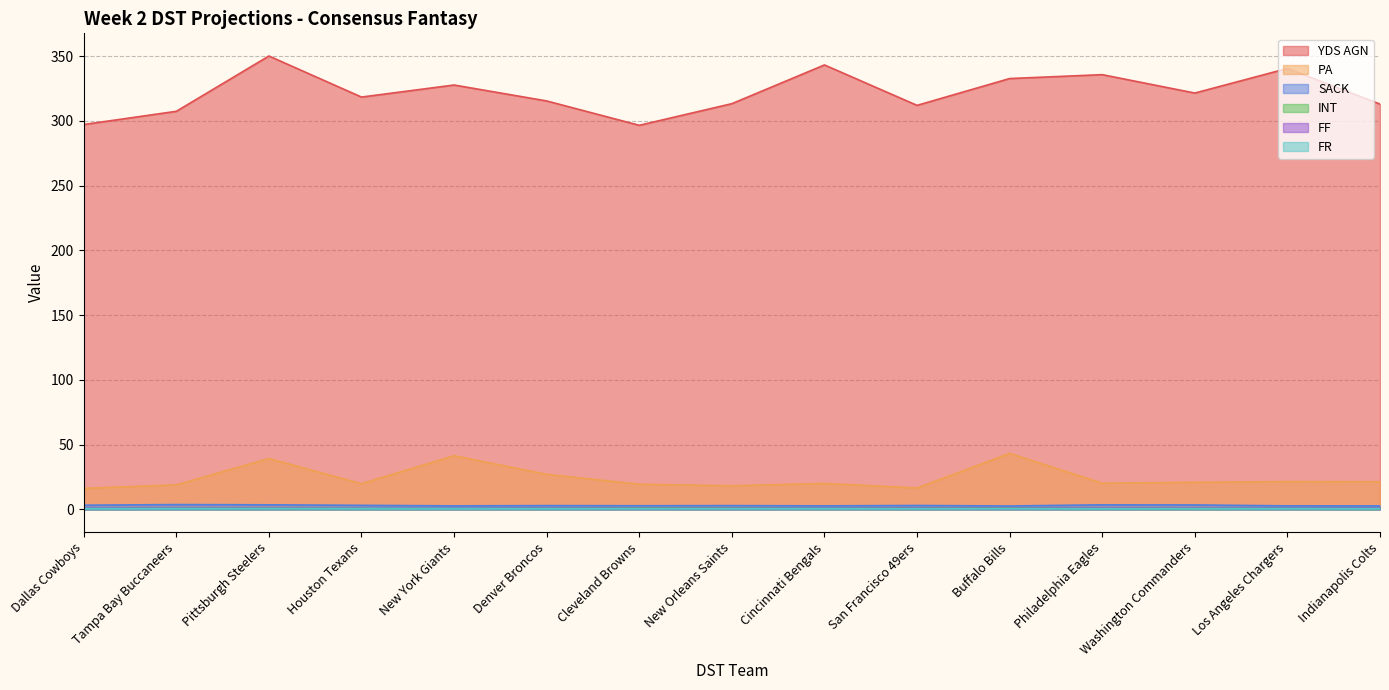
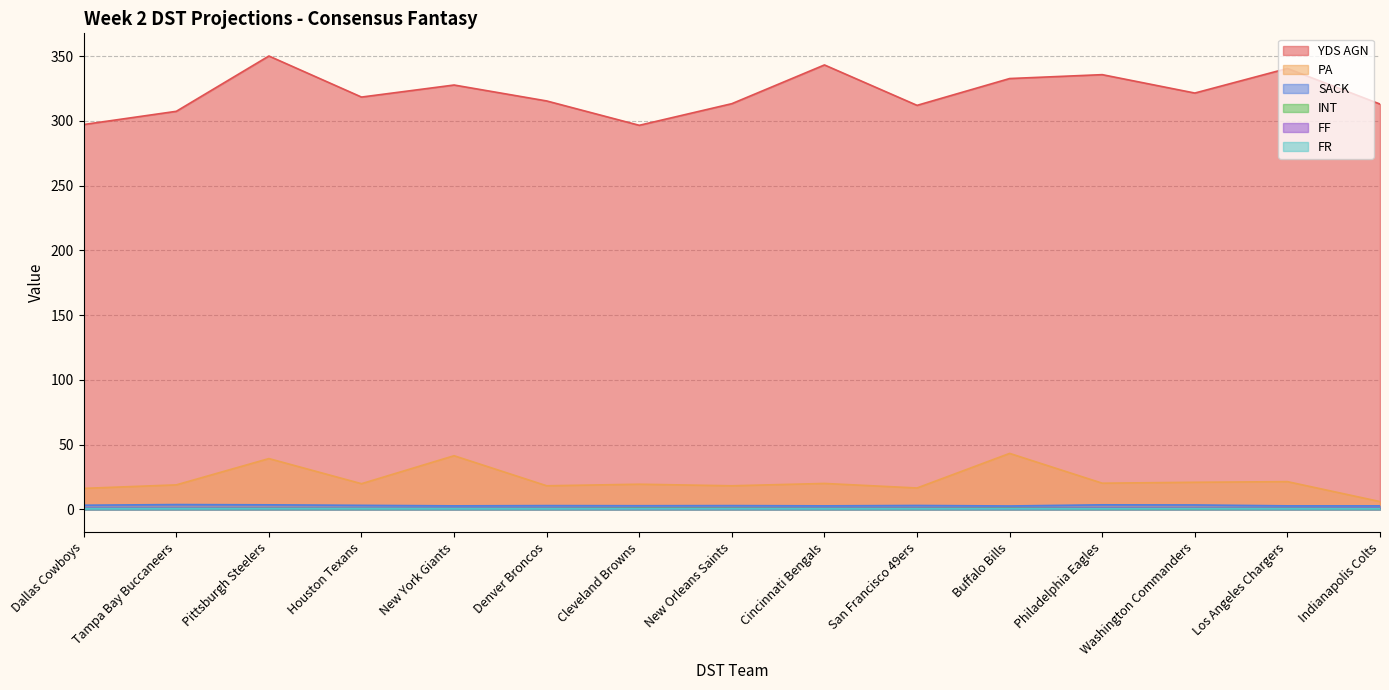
  {
    "YDS AGN": {
      "Dallas Cowboys": 297,
      "Tampa Bay Buccaneers": 307,
      "Pittsburgh Steelers": 350,
      "Houston Texans": 318,
      "New York Giants": 328,
      "Denver Broncos": 315,
      "Cleveland Browns": 297,
      "New Orleans Saints": 313,
      "Cincinnati Bengals": 343,
      "San Francisco 49ers": 312,
      "Buffalo Bills": 333,
      "Philadelphia Eagles": 336,
      "Washington Commanders": 321,
      "Indianapolis Colts": 313
    },
    "PA": {
      "Dallas Cowboys": 16,
      "Tampa Bay Buccaneers": 19,
      "Pittsburgh Steelers": 39,
      "Houston Texans": 20,
      "New York Giants": 41,
-     "Denver Broncos": 27,
+     "Denver Broncos": 18,
      "Cleveland Browns": 19,
      "New Orleans Saints": 18,
      "Cincinnati Bengals": 20,
      "San Francisco 49ers": 17,
      "Buffalo Bills": 43,
      "Philadelphia Eagles": 20,
      "Washington Commanders": 21,
      "Los Angeles Chargers": 21,
-     "Indianapolis Colts": 21
+     "Indianapolis Colts": 6
    }
  }
